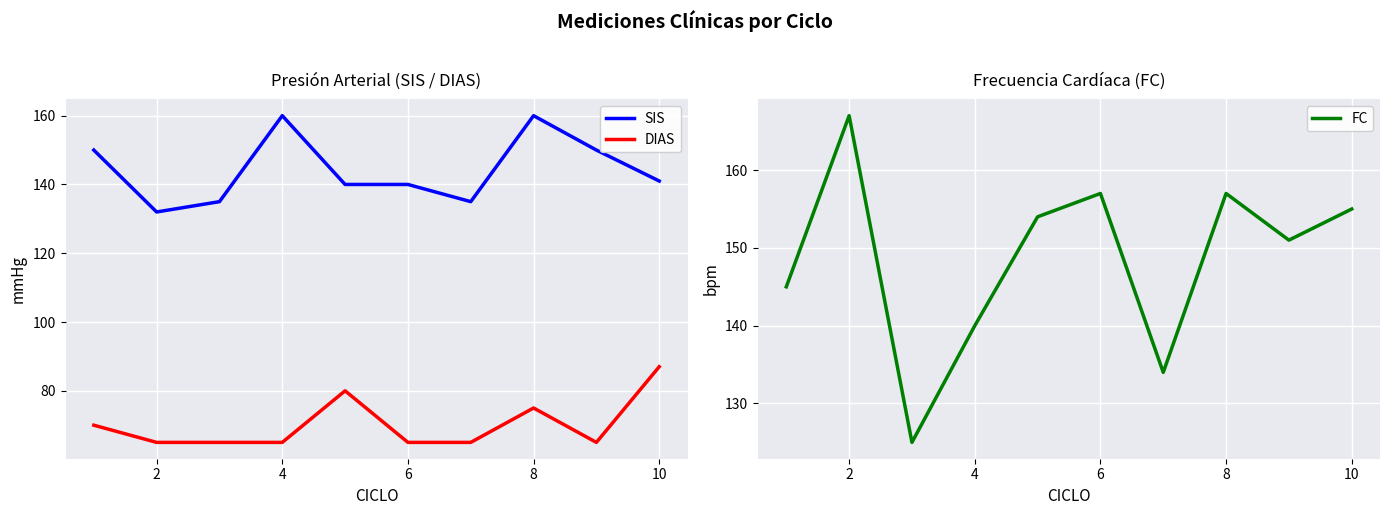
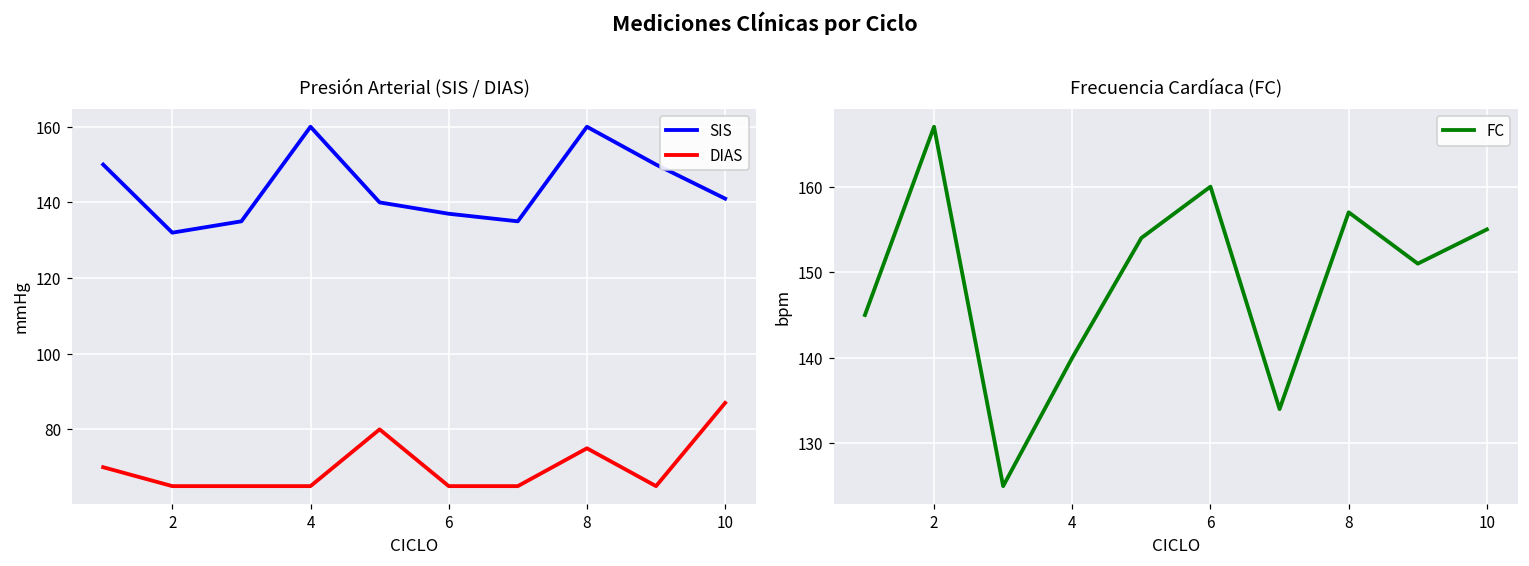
  {
    "Presión Arterial (SIS / DIAS)": {
      "SIS": {
        "2": 132,
        "4": 160,
-       "6": 140,
+       "6": 137,
        "8": 160,
        "10": 141
      },
      "DIAS": {
        "2": 65,
        "4": 65,
        "6": 65,
        "8": 75,
        "10": 87
      }
    },
    "Frecuencia Cardíaca (FC)": {
      "2": 167,
      "4": 140,
-     "6": 157,
+     "6": 160,
      "8": 157,
      "10": 155
    }
  }
